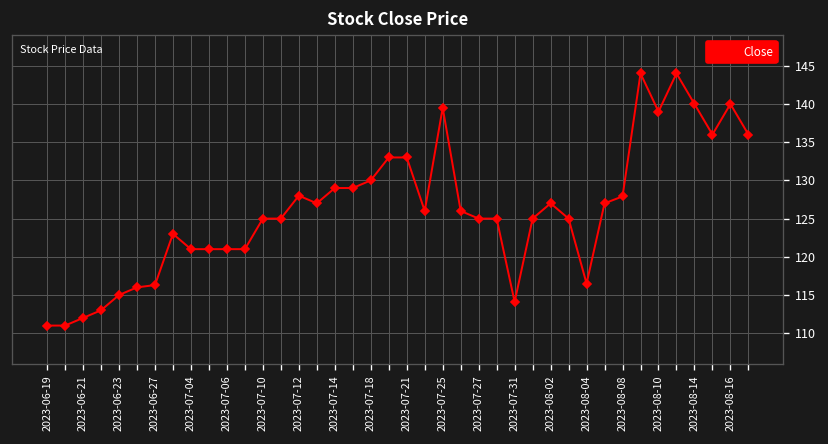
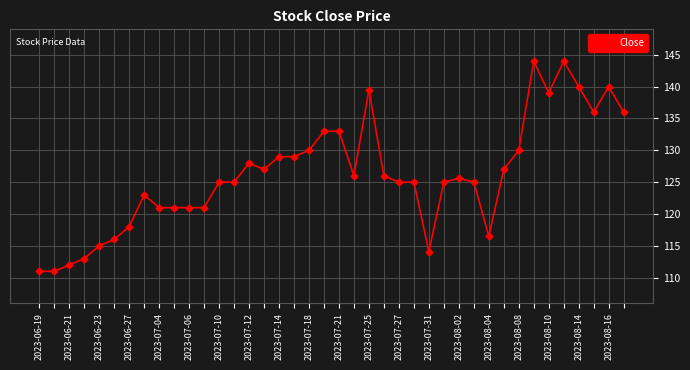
  {
    "2023-06-19": 111,
    "2023-06-21": 112,
    "2023-06-23": 115,
-   "2023-06-27": 116,
+   "2023-06-27": 118,
    "2023-07-04": 121,
    "2023-07-06": 121,
    "2023-07-10": 125,
    "2023-07-12": 128,
    "2023-07-14": 129,
    "2023-07-18": 130,
    "2023-07-21": 133,
    "2023-07-25": 140,
    "2023-07-27": 125,
    "2023-07-31": 114,
-   "2023-08-02": 127,
+   "2023-08-02": 126,
    "2023-08-04": 117,
-   "2023-08-08": 128,
+   "2023-08-08": 130,
    "2023-08-10": 139,
    "2023-08-14": 140,
    "2023-08-16": 140
  }
